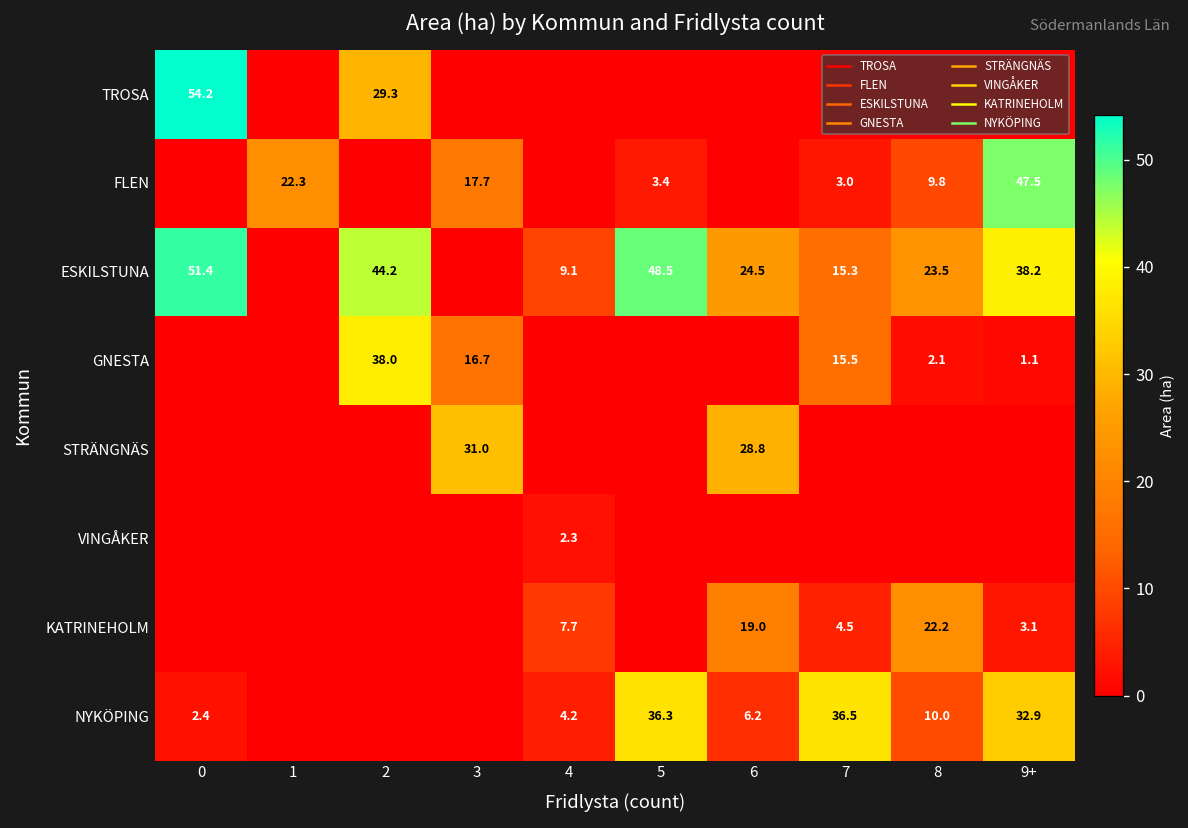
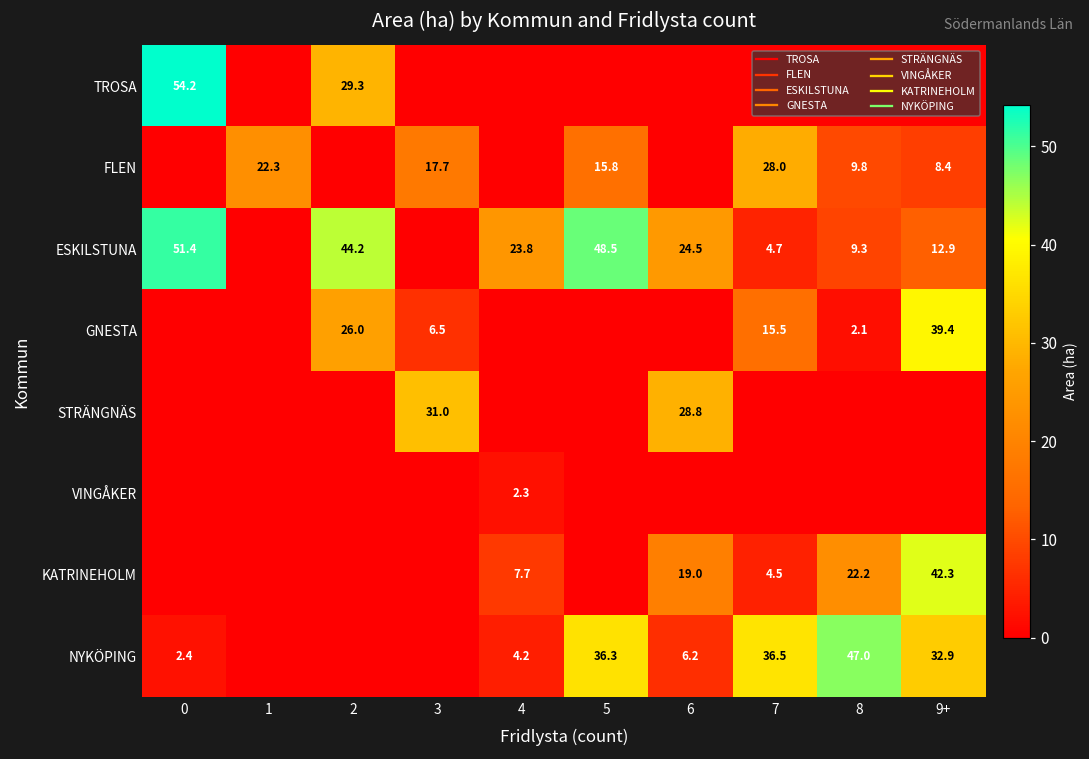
  {
    "TROSA": {
      "0": 54.2,
      "2": 29.3
    },
    "FLEN": {
      "1": 22.3,
      "3": 17.7,
-     "5": 3.4,
-     "7": 3.0,
+     "5": 15.8,
+     "7": 28.0,
      "8": 9.8,
-     "9+": 47.5
+     "9+": 8.4
    },
    "ESKILSTUNA": {
      "0": 51.4,
      "2": 44.2,
-     "4": 9.1,
+     "4": 23.8,
      "5": 48.5,
      "6": 24.5,
-     "7": 15.3,
-     "8": 23.5,
-     "9+": 38.2
+     "7": 4.7,
+     "8": 9.3,
+     "9+": 12.9
    },
    "GNESTA": {
-     "2": 38.0,
-     "3": 16.7,
+     "2": 26.0,
+     "3": 6.5,
      "7": 15.5,
      "8": 2.1,
-     "9+": 1.1
+     "9+": 39.4
    },
    "STRÄNGNÄS": {
      "3": 31.0,
      "6": 28.8
    },
    "VINGÅKER": {
      "4": 2.3
    },
    "KATRINEHOLM": {
      "4": 7.7,
      "6": 19.0,
      "7": 4.5,
      "8": 22.2,
-     "9+": 3.1
+     "9+": 42.3
    },
    "NYKÖPING": {
      "0": 2.4,
      "4": 4.2,
      "5": 36.3,
      "6": 6.2,
      "7": 36.5,
-     "8": 10.0,
+     "8": 47.0,
      "9+": 32.9
    }
  }
